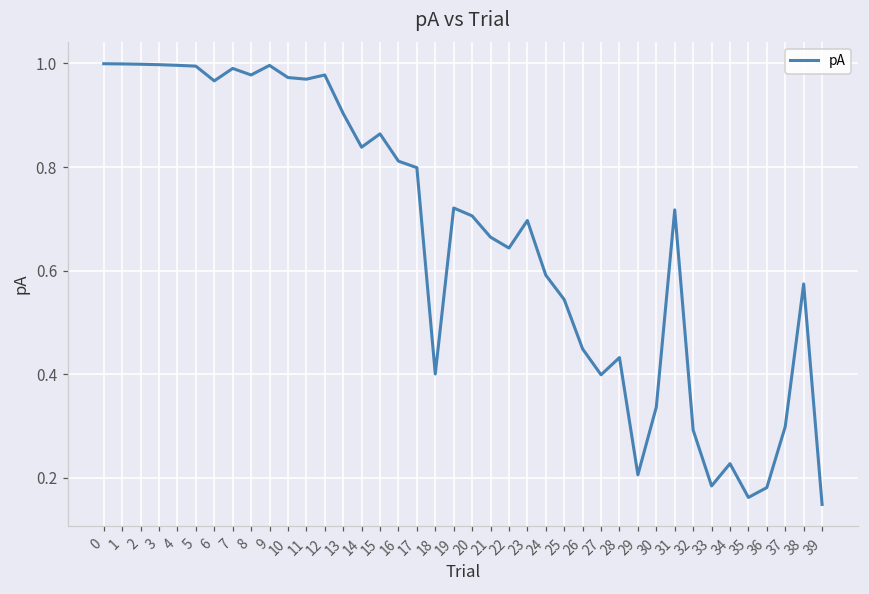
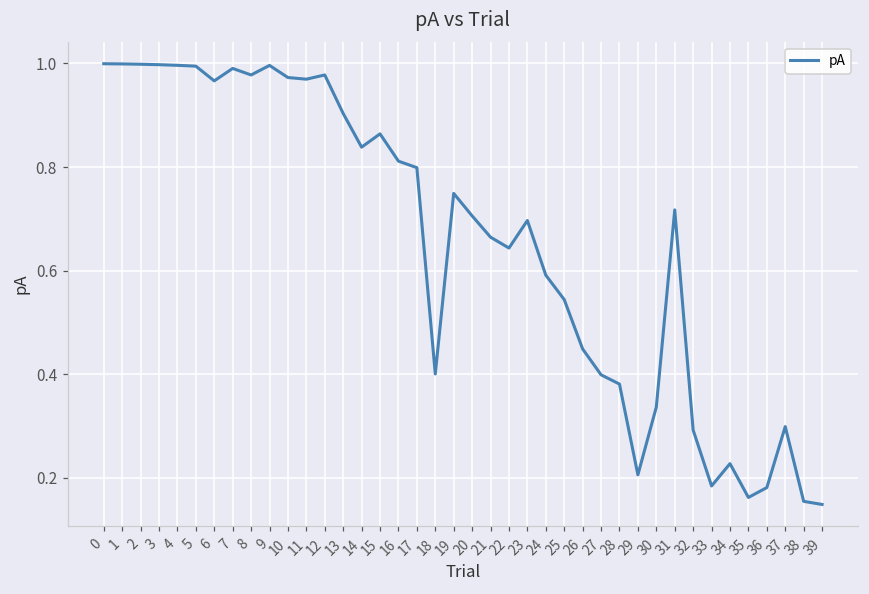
  {
    "0": 1.00,
    "1": 1.00,
    "2": 1.00,
    "3": 1.00,
    "4": 1.00,
    "5": 0.99,
    "6": 0.97,
    "7": 0.99,
    "8": 0.98,
    "9": 1.00,
    "10": 0.97,
    "11": 0.97,
    "12": 0.98,
    "13": 0.90,
    "14": 0.84,
    "15": 0.86,
    "16": 0.81,
    "17": 0.80,
    "18": 0.40,
-   "19": 0.72,
+   "19": 0.75,
    "20": 0.71,
    "21": 0.66,
    "22": 0.64,
    "23": 0.70,
    "24": 0.59,
    "25": 0.54,
    "26": 0.45,
    "27": 0.40,
-   "28": 0.43,
+   "28": 0.38,
    "29": 0.21,
    "30": 0.34,
    "31": 0.72,
    "32": 0.29,
    "33": 0.18,
    "34": 0.23,
    "35": 0.16,
    "36": 0.18,
    "37": 0.30,
-   "38": 0.57,
+   "38": 0.15,
    "39": 0.15
  }
